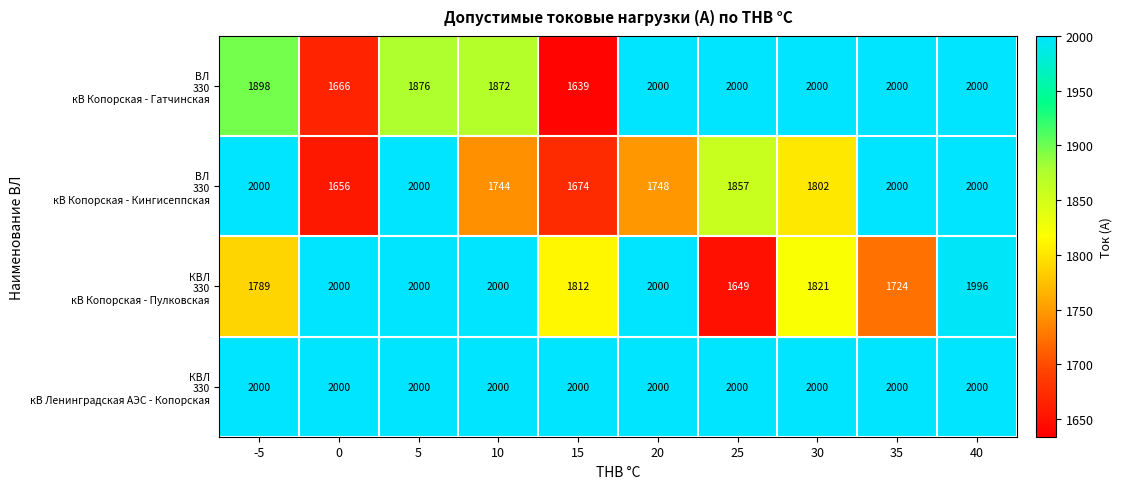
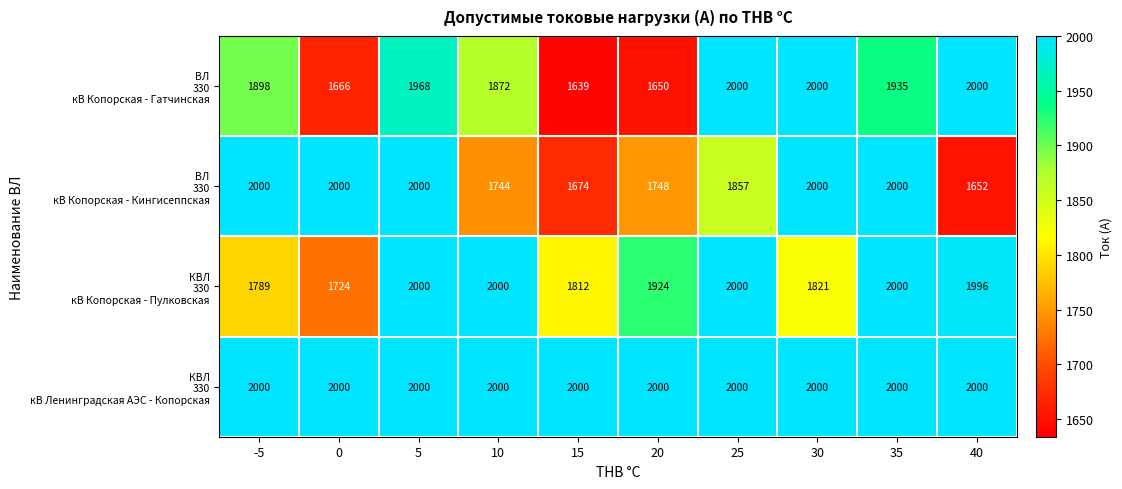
  {
    "ВЛ 330 кВ Копорская - Гатчинская": {
      "-5": 1898,
      "0": 1666,
-     "5": 1876,
+     "5": 1968,
      "10": 1872,
      "15": 1639,
-     "20": 2000,
+     "20": 1650,
      "25": 2000,
      "30": 2000,
-     "35": 2000,
+     "35": 1935,
      "40": 2000
    },
    "ВЛ 330 кВ Копорская - Кингисеппская": {
      "-5": 2000,
-     "0": 1656,
+     "0": 2000,
      "5": 2000,
      "10": 1744,
      "15": 1674,
      "20": 1748,
      "25": 1857,
-     "30": 1802,
+     "30": 2000,
      "35": 2000,
-     "40": 2000
+     "40": 1652
    },
    "КВЛ 330 кВ Копорская - Пулковская": {
      "-5": 1789,
-     "0": 2000,
+     "0": 1724,
      "5": 2000,
      "10": 2000,
      "15": 1812,
-     "20": 2000,
-     "25": 1649,
+     "20": 1924,
+     "25": 2000,
      "30": 1821,
-     "35": 1724,
+     "35": 2000,
      "40": 1996
    },
    "КВЛ 330 кВ Ленинградская АЭС - Копорская": {
      "-5": 2000,
      "0": 2000,
      "5": 2000,
      "10": 2000,
      "15": 2000,
      "20": 2000,
      "25": 2000,
      "30": 2000,
      "35": 2000,
      "40": 2000
    }
  }
